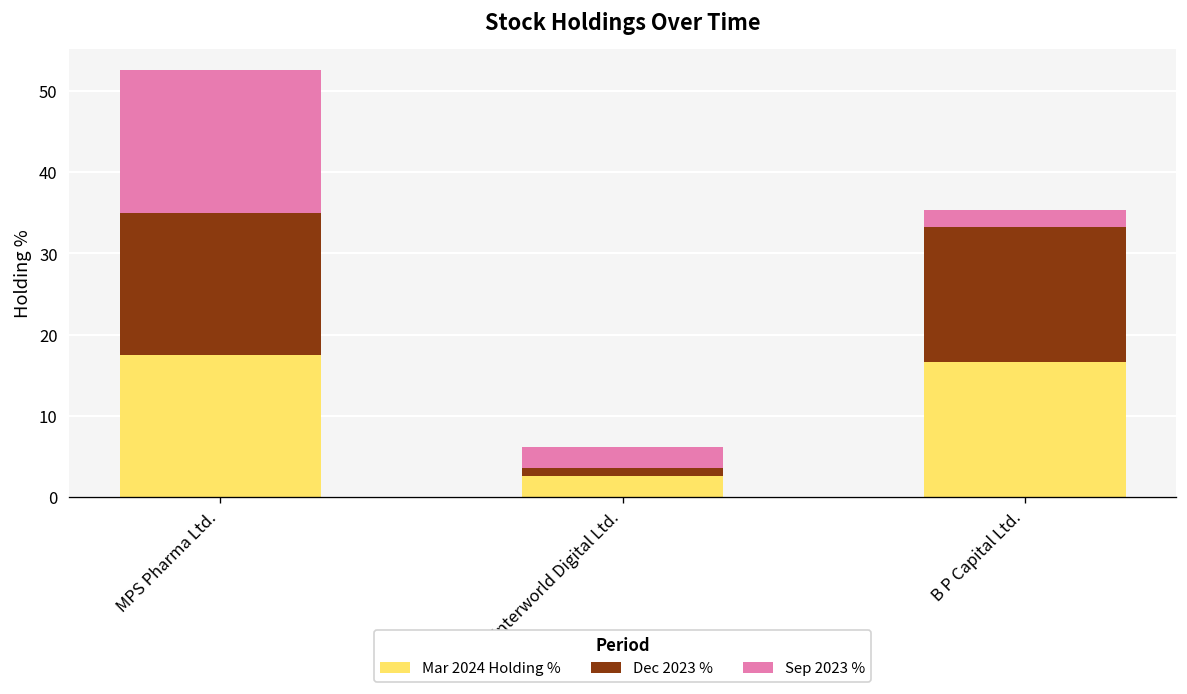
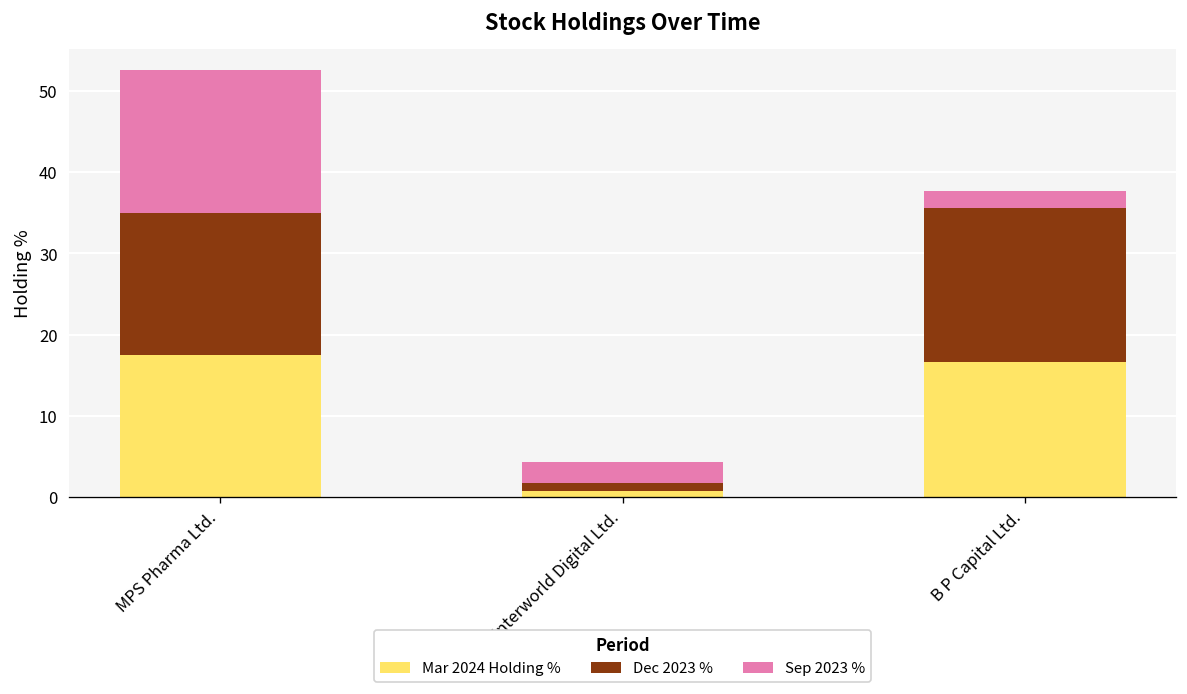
  {
    "Mar 2024 Holding %": {
      "MPS Pharma Ltd.": 18,
-     "Interworld Digital Ltd.": 3,
+     "Interworld Digital Ltd.": 1,
      "B P Capital Ltd.": 17
    },
    "Dec 2023 %": {
      "MPS Pharma Ltd.": 18,
      "Interworld Digital Ltd.": 1,
-     "B P Capital Ltd.": 17
+     "B P Capital Ltd.": 19
    },
    "Sep 2023 %": {
      "MPS Pharma Ltd.": 18,
      "Interworld Digital Ltd.": 3,
      "B P Capital Ltd.": 2
    }
  }
